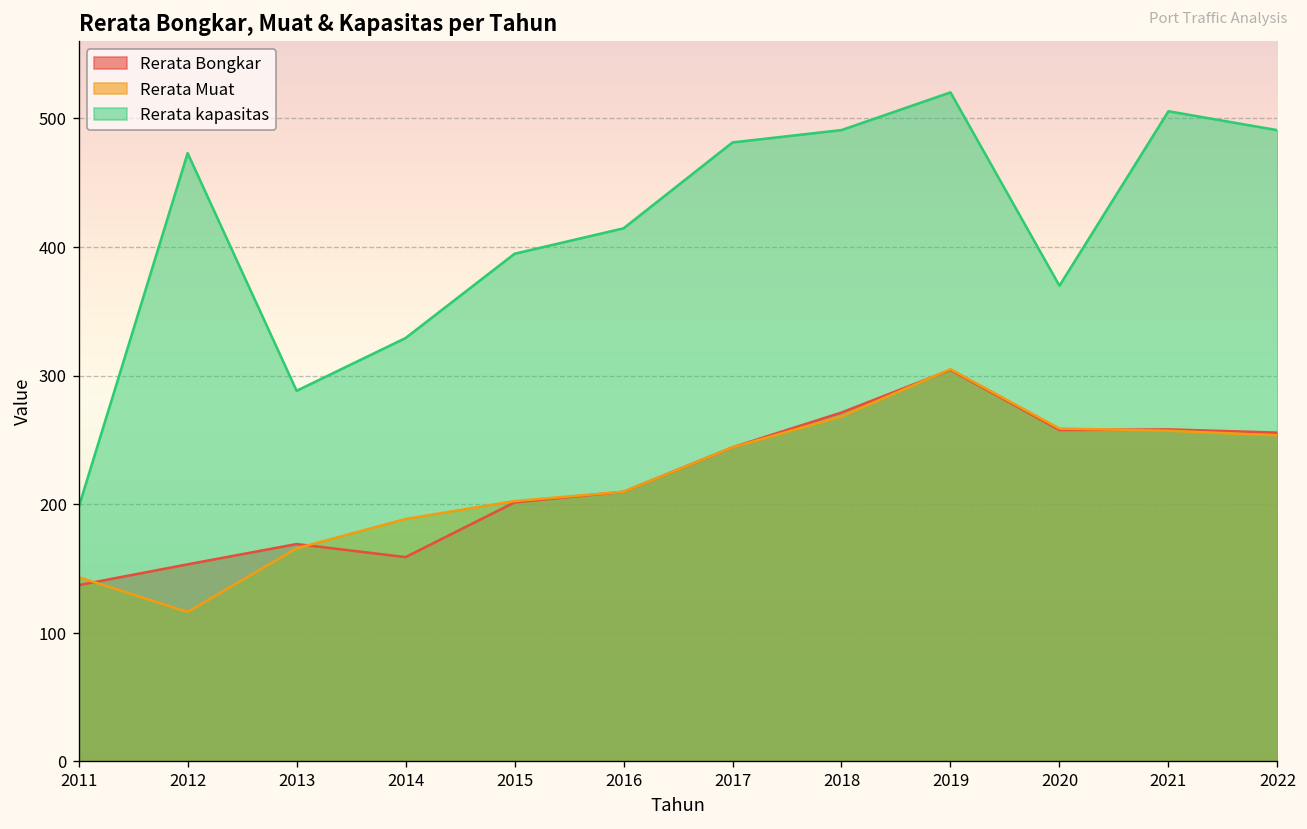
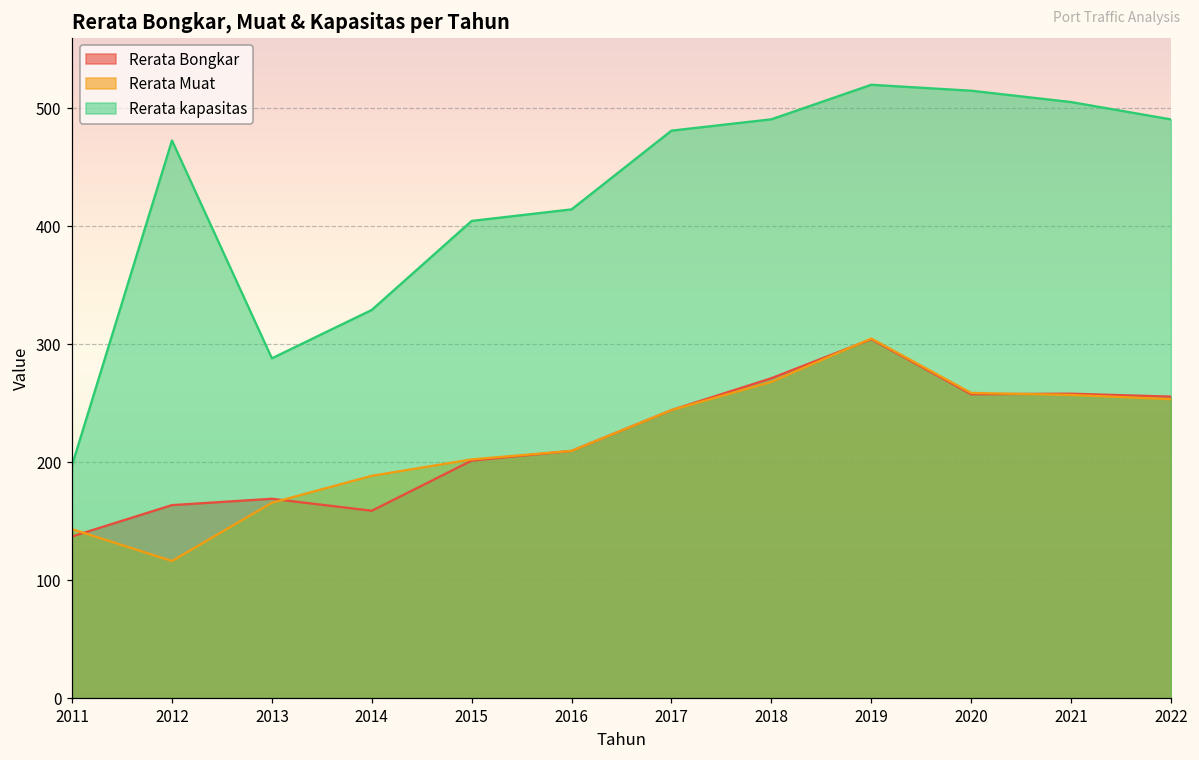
  {
    "Rerata Bongkar": {
      "2011": 137,
-     "2012": 153,
+     "2012": 164,
      "2013": 169,
      "2014": 159,
      "2018": 271
    },
    "Rerata Muat": {
      "2011": 143,
      "2012": 116,
      "2013": 166,
      "2014": 188,
      "2018": 268
    },
    "Rerata kapasitas": {
      "2011": 198,
      "2012": 473,
      "2013": 288,
      "2014": 329,
-     "2015": 395,
+     "2015": 405,
      "2016": 414,
      "2017": 481,
      "2018": 491,
      "2019": 520,
-     "2020": 370,
+     "2020": 515,
      "2021": 505,
      "2022": 491
    }
  }
